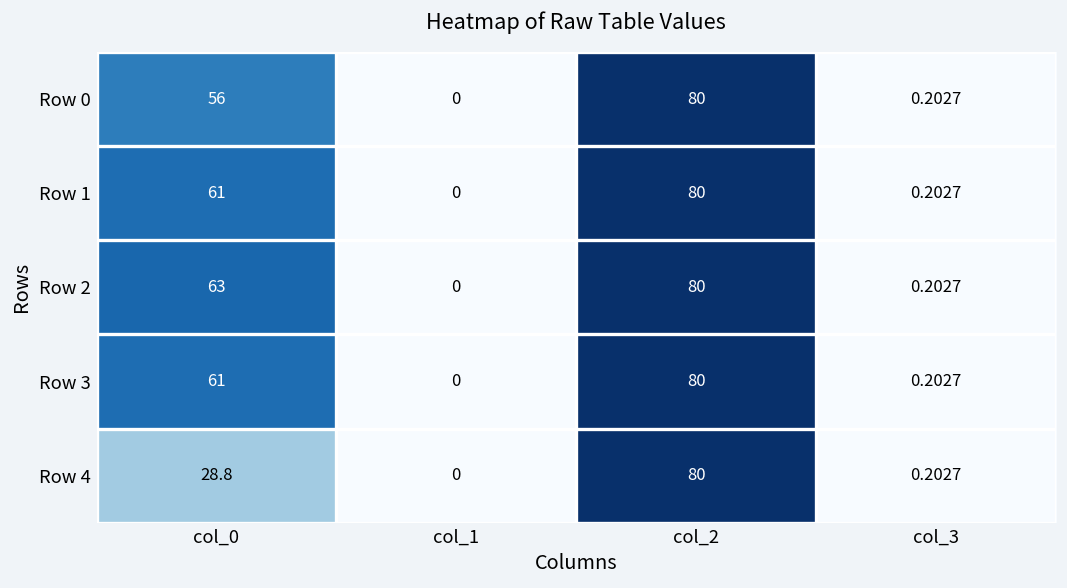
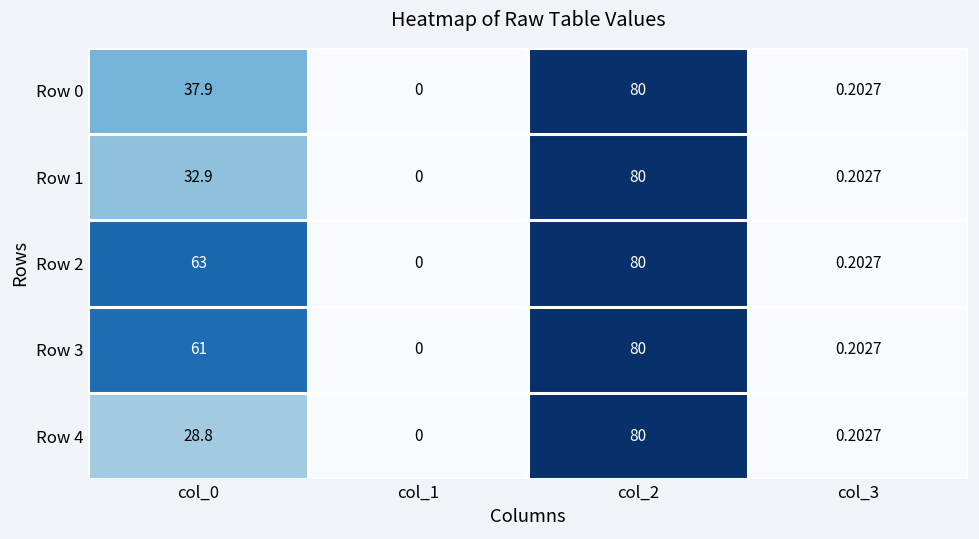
  {
    "Row 0": {
-     "col_0": 56,
+     "col_0": 37.9,
      "col_1": 0,
      "col_2": 80,
      "col_3": 0.2027
    },
    "Row 1": {
-     "col_0": 61,
+     "col_0": 32.9,
      "col_1": 0,
      "col_2": 80,
      "col_3": 0.2027
    },
    "Row 2": {
      "col_0": 63,
      "col_1": 0,
      "col_2": 80,
      "col_3": 0.2027
    },
    "Row 3": {
      "col_0": 61,
      "col_1": 0,
      "col_2": 80,
      "col_3": 0.2027
    },
    "Row 4": {
      "col_0": 28.8,
      "col_1": 0,
      "col_2": 80,
      "col_3": 0.2027
    }
  }
